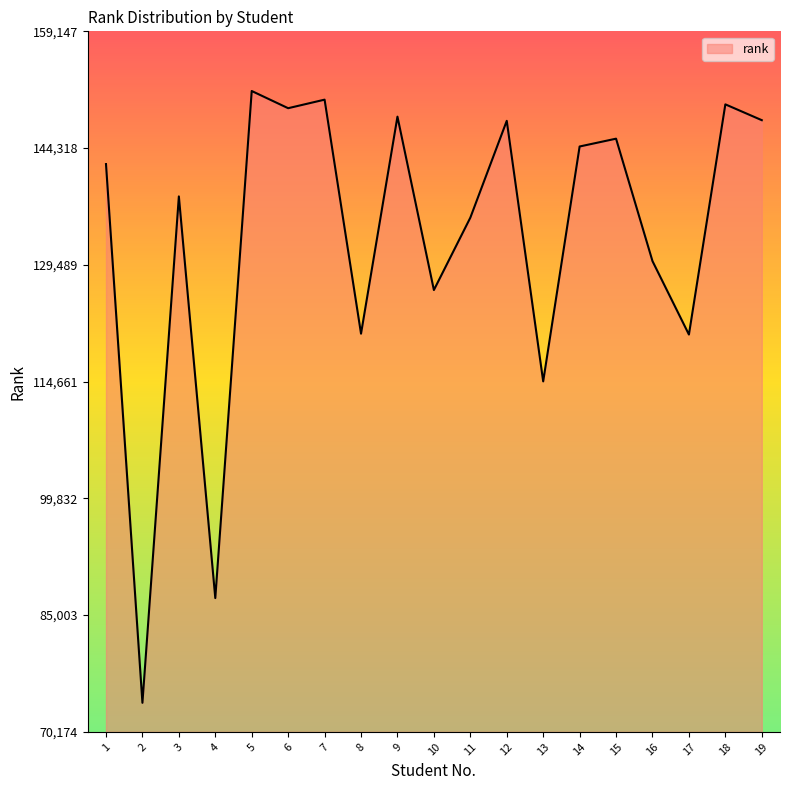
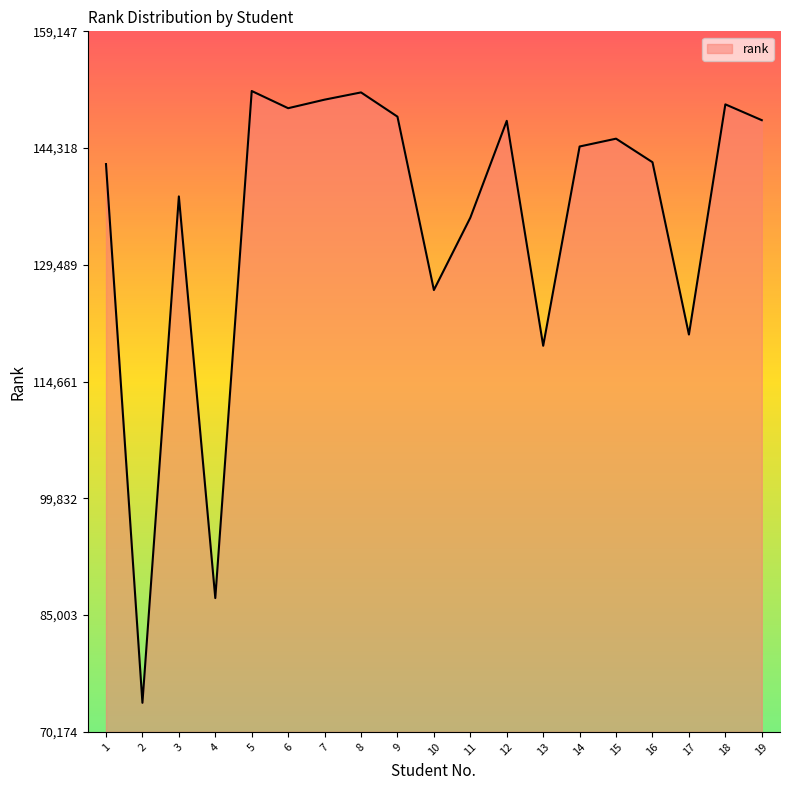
  {
    "1": "142,000",
    "2": "74,000",
    "3": "138,000",
    "4": "87,000",
    "5": "152,000",
    "6": "149,000",
    "7": "150,000",
-   "8": "121,000",
+   "8": "151,000",
    "9": "148,000",
    "10": "126,000",
    "11": "135,000",
    "12": "148,000",
-   "13": "115,000",
+   "13": "119,000",
    "14": "145,000",
    "15": "146,000",
-   "16": "130,000",
+   "16": "143,000",
    "17": "121,000",
    "18": "150,000",
    "19": "148,000"
  }
